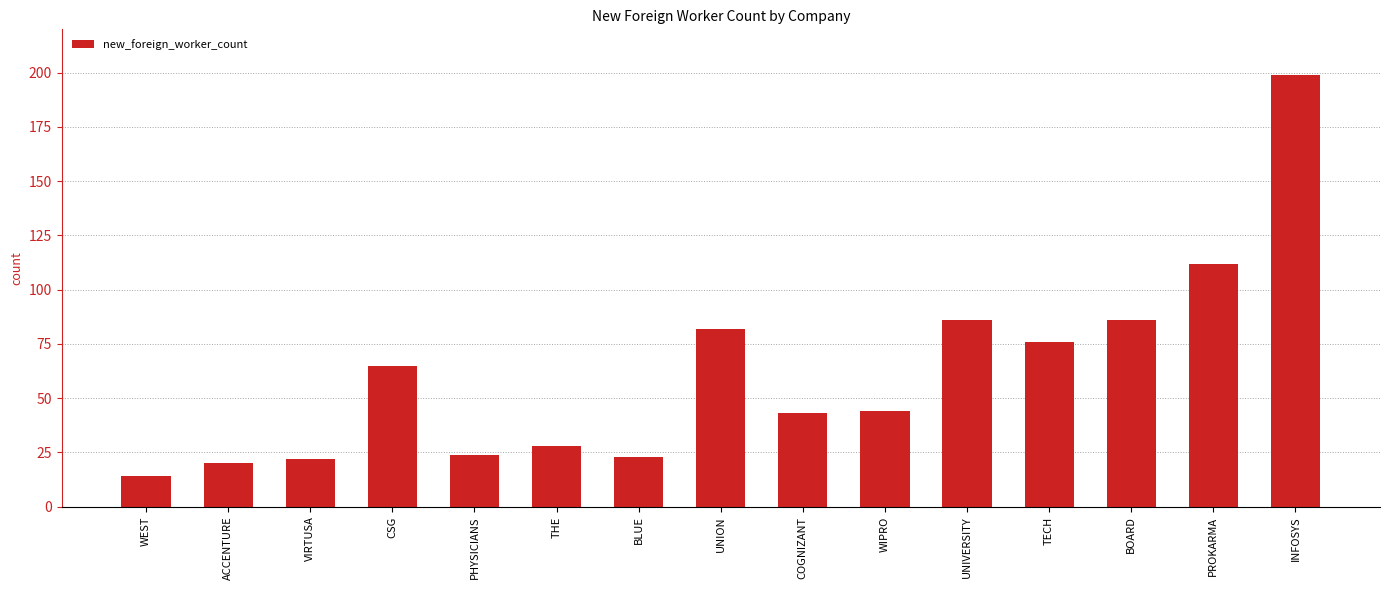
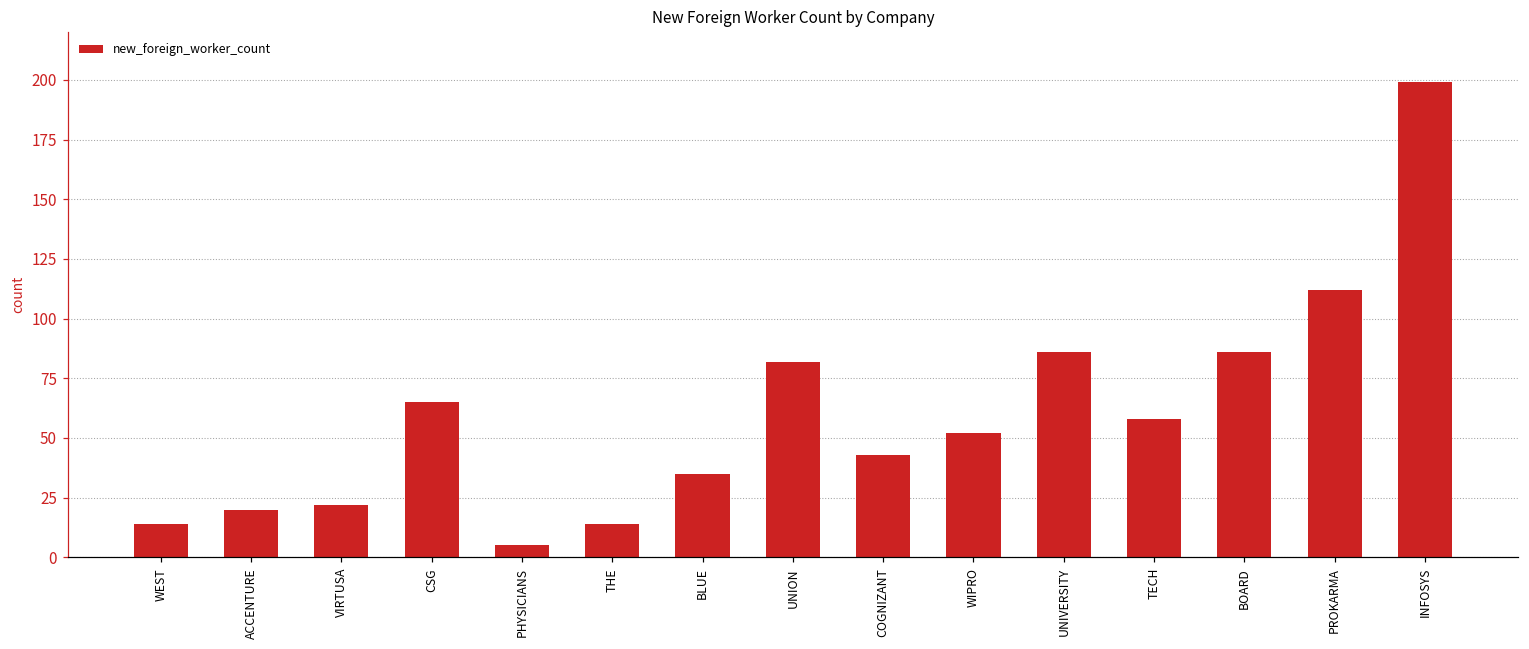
  {
    "WEST": 14,
    "ACCENTURE": 20,
    "VIRTUSA": 22,
    "CSG": 65,
-   "PHYSICIANS": 24,
-   "THE": 28,
-   "BLUE": 23,
+   "PHYSICIANS": 5,
+   "THE": 14,
+   "BLUE": 35,
    "UNION": 82,
    "COGNIZANT": 43,
-   "WIPRO": 44,
+   "WIPRO": 52,
    "UNIVERSITY": 86,
-   "TECH": 76,
+   "TECH": 58,
    "BOARD": 86,
    "PROKARMA": 112,
    "INFOSYS": 199
  }
